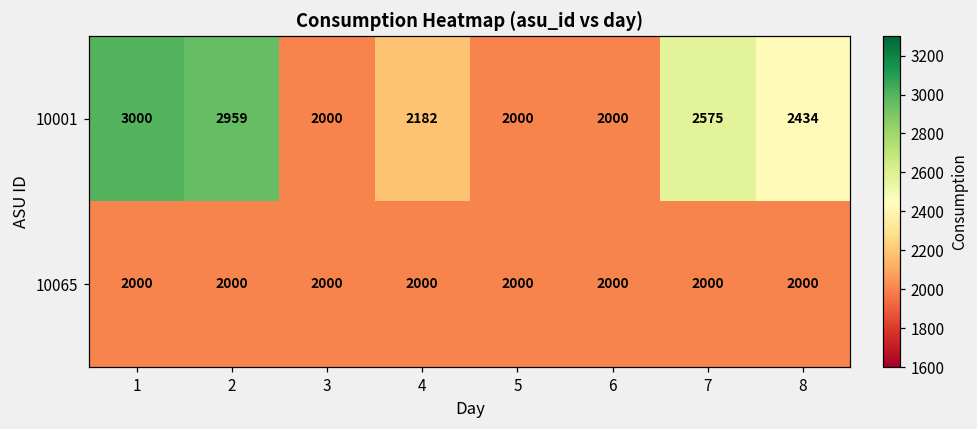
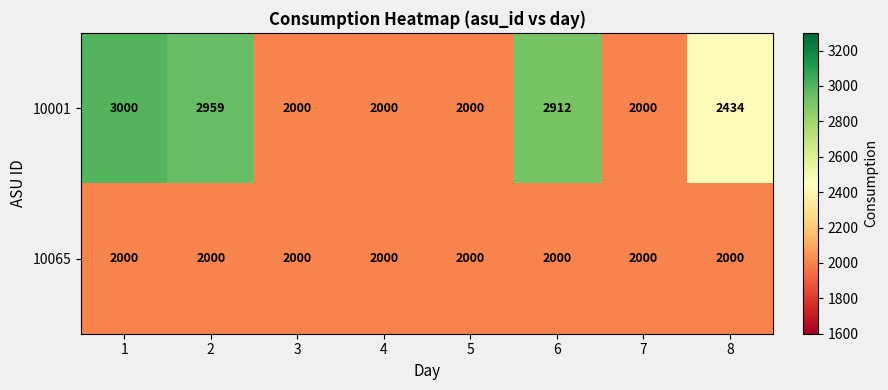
  {
    "10001": {
      "1": 3000,
      "2": 2959,
      "3": 2000,
-     "4": 2182,
+     "4": 2000,
      "5": 2000,
-     "6": 2000,
-     "7": 2575,
+     "6": 2912,
+     "7": 2000,
      "8": 2434
    },
    "10065": {
      "1": 2000,
      "2": 2000,
      "3": 2000,
      "4": 2000,
      "5": 2000,
      "6": 2000,
      "7": 2000,
      "8": 2000
    }
  }
